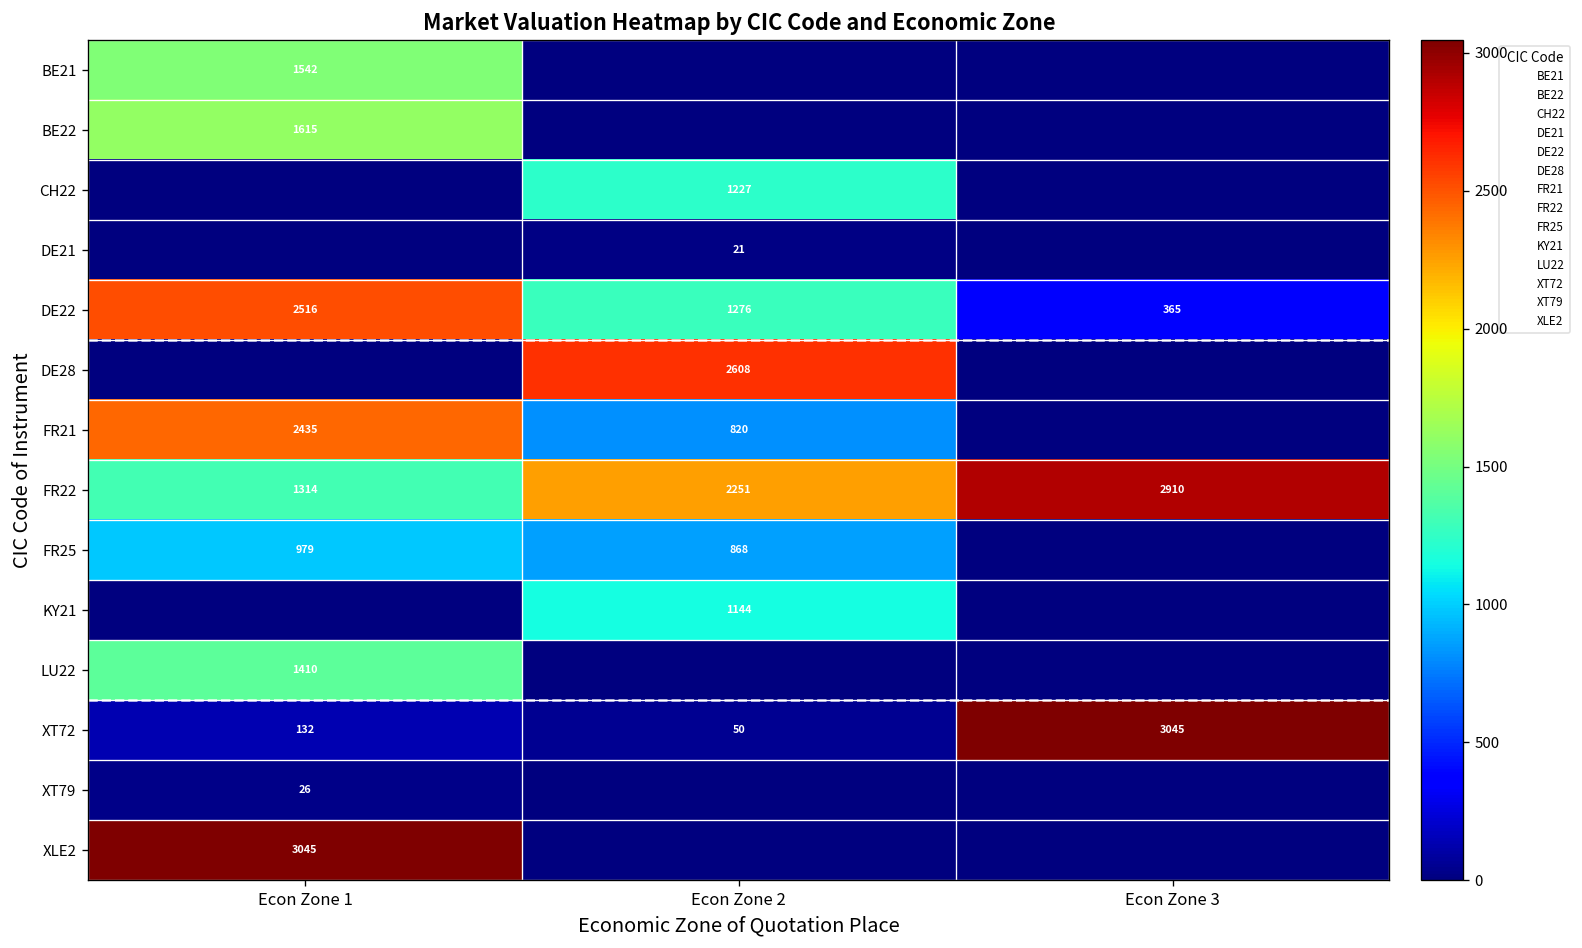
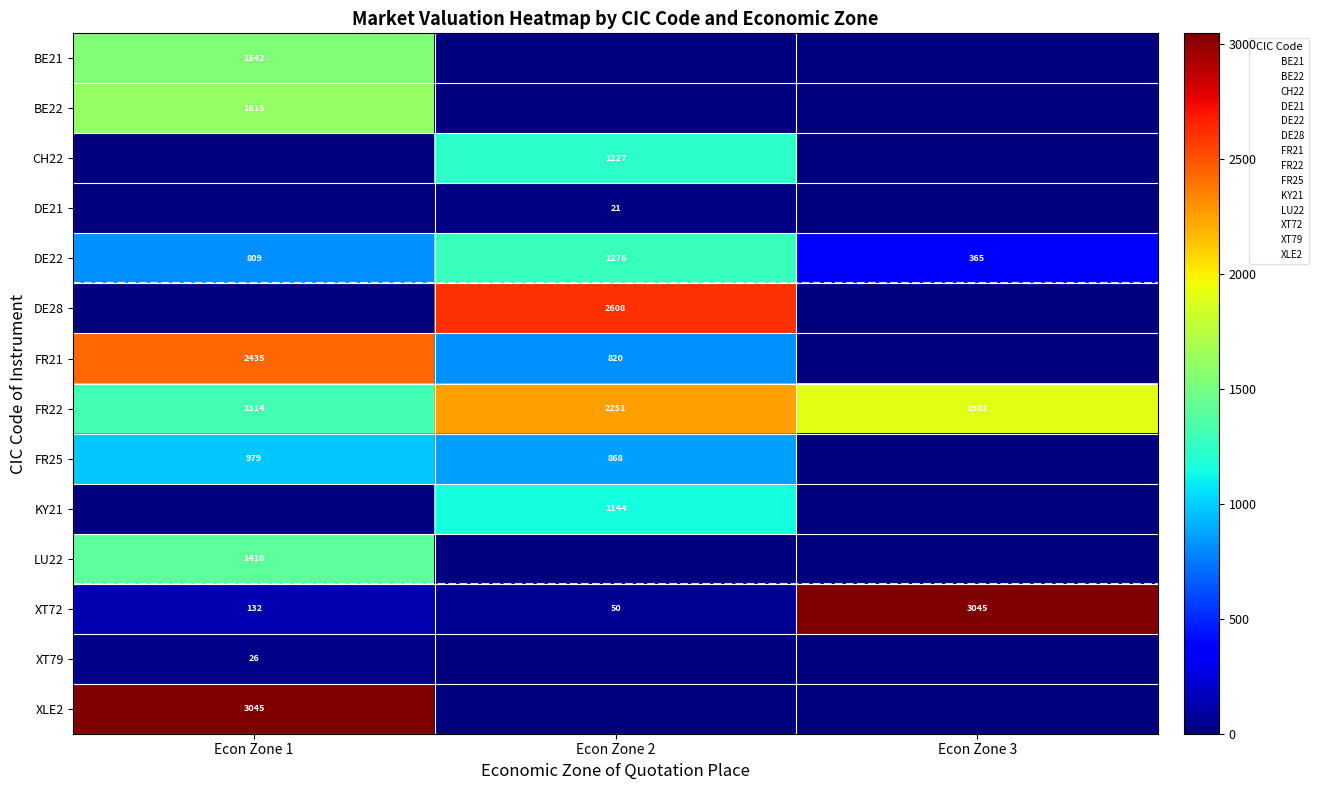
  {
    "BE21": {
      "Econ Zone 1": 1542
    },
    "BE22": {
      "Econ Zone 1": 1615
    },
    "CH22": {
      "Econ Zone 2": 1227
    },
    "DE21": {
      "Econ Zone 2": 21
    },
    "DE22": {
-     "Econ Zone 1": 2516,
+     "Econ Zone 1": 809,
      "Econ Zone 2": 1276,
      "Econ Zone 3": 365
    },
    "DE28": {
      "Econ Zone 2": 2608
    },
    "FR21": {
      "Econ Zone 1": 2435,
      "Econ Zone 2": 820
    },
    "FR22": {
      "Econ Zone 1": 1314,
      "Econ Zone 2": 2251,
-     "Econ Zone 3": 2910
+     "Econ Zone 3": 1902
    },
    "FR25": {
      "Econ Zone 1": 979,
      "Econ Zone 2": 868
    },
    "KY21": {
      "Econ Zone 2": 1144
    },
    "LU22": {
      "Econ Zone 1": 1410
    },
    "XT72": {
      "Econ Zone 1": 132,
      "Econ Zone 2": 50,
      "Econ Zone 3": 3045
    },
    "XT79": {
      "Econ Zone 1": 26
    },
    "XLE2": {
      "Econ Zone 1": 3045
    }
  }
